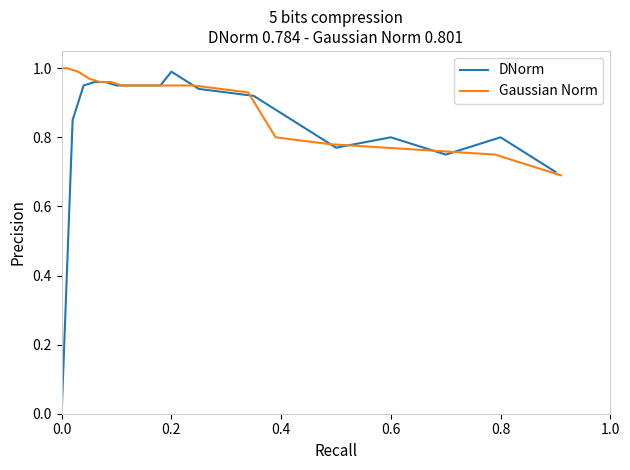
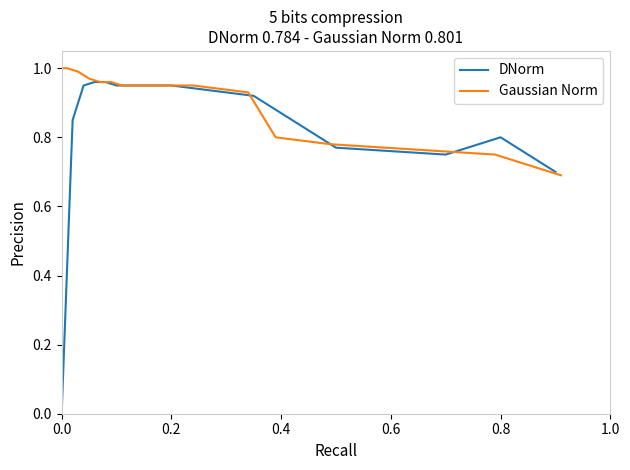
  {
    "DNorm": {
      "0.0": 0.00,
-     "0.2": 0.99,
+     "0.2": 0.95,
      "0.4": 0.87,
-     "0.6": 0.80,
+     "0.6": 0.76,
      "0.8": 0.80
    },
    "Gaussian Norm": {
      "0.0": 1.00
    }
  }
